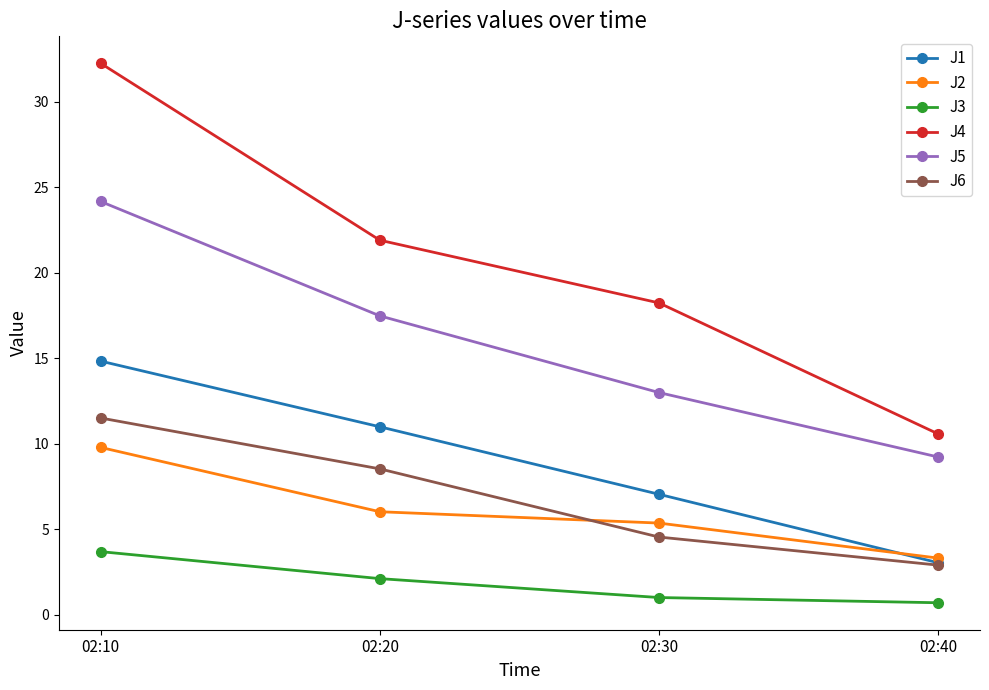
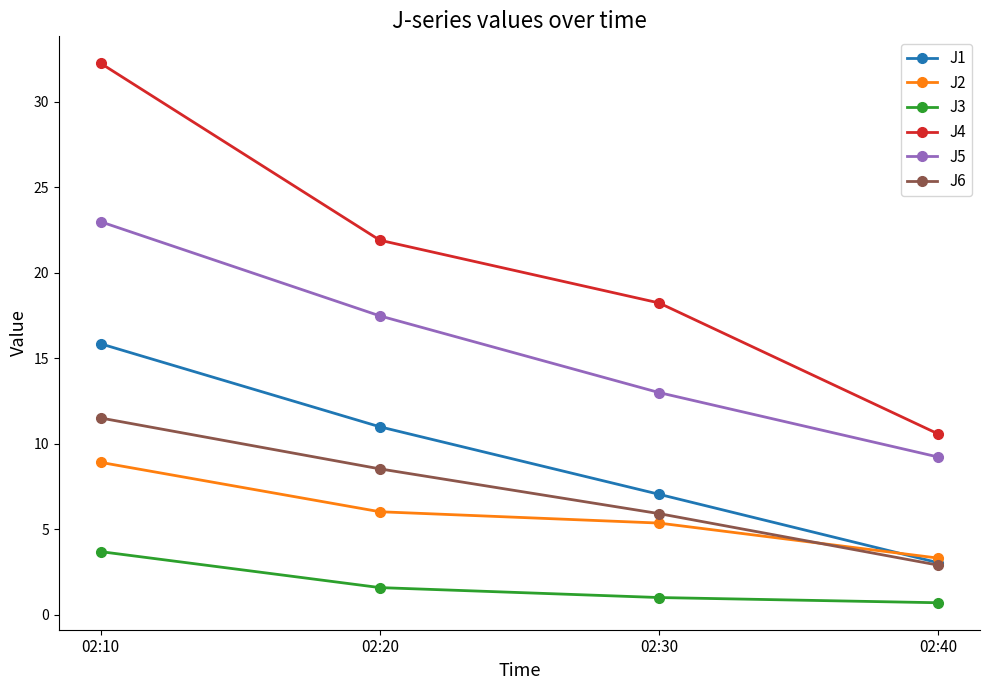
  {
    "J1": {
-     "02:10": 14.8,
+     "02:10": 15.8,
      "02:20": 11.0,
      "02:30": 7.1
    },
    "J2": {
-     "02:10": 9.8,
+     "02:10": 8.9,
      "02:20": 6.0,
      "02:30": 5.4,
      "02:40": 3.3
    },
    "J3": {
      "02:10": 3.7,
-     "02:20": 2.1,
+     "02:20": 1.6,
      "02:30": 1.0,
      "02:40": 0.7
    },
    "J4": {
      "02:10": 32.2,
      "02:20": 21.9,
      "02:30": 18.2,
      "02:40": 10.6
    },
    "J5": {
-     "02:10": 24.2,
+     "02:10": 23.0,
      "02:20": 17.5,
      "02:30": 13.0,
      "02:40": 9.2
    },
    "J6": {
      "02:10": 11.5,
      "02:20": 8.5,
-     "02:30": 4.6
+     "02:30": 5.9
    }
  }
